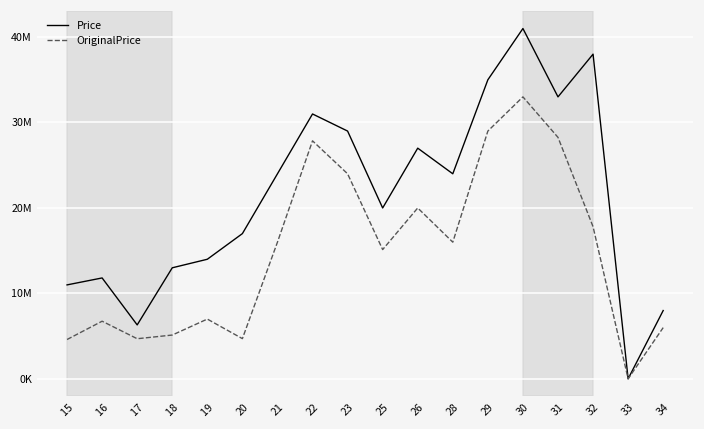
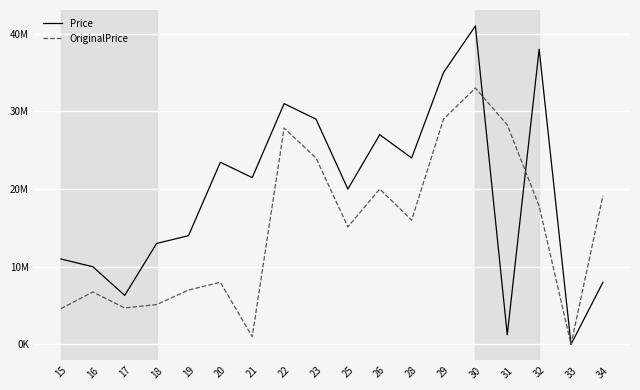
  {
    "Price": {
      "15": 11000000,
-     "16": 12000000,
+     "16": 10000000,
      "17": 6000000,
      "18": 13000000,
      "19": 14000000,
-     "20": 17000000,
-     "21": 24000000,
+     "20": 23000000,
+     "21": 21000000,
      "22": 31000000,
      "23": 29000000,
      "25": 20000000,
      "26": 27000000,
      "28": 24000000,
      "29": 35000000,
      "30": 41000000,
-     "31": 33000000,
+     "31": 1000000,
      "32": 38000000,
      "34": 8000000
    },
    "OriginalPrice": {
      "15": 5000000,
      "16": 7000000,
      "17": 5000000,
      "18": 5000000,
      "19": 7000000,
-     "20": 5000000,
-     "21": 16000000,
+     "20": 8000000,
+     "21": 1000000,
      "22": 28000000,
      "23": 24000000,
      "25": 15000000,
      "26": 20000000,
      "28": 16000000,
      "29": 29000000,
      "30": 33000000,
      "31": 28000000,
      "32": 18000000,
-     "34": 6000000
+     "34": 19000000
    }
  }
